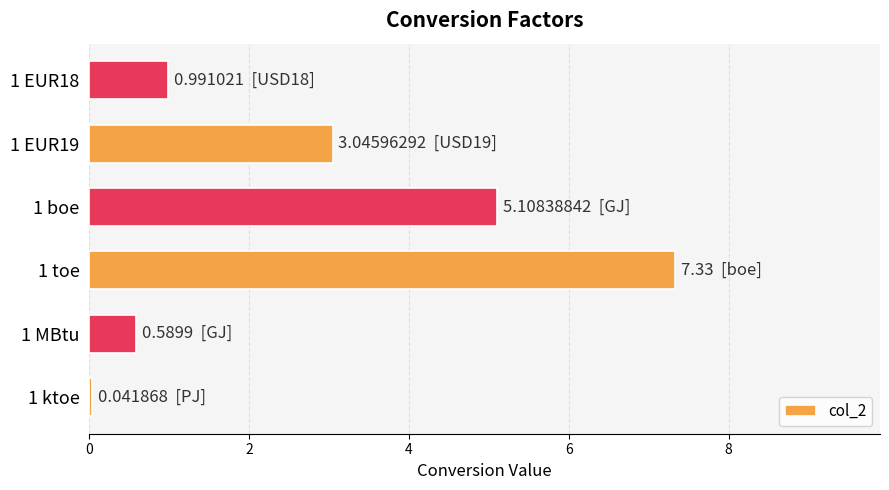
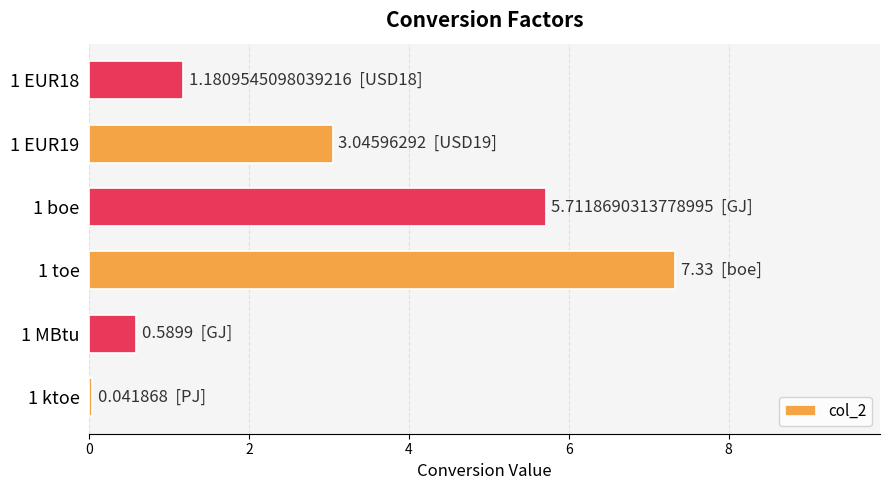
  {
-   "1 EUR18": 0.991021,
+   "1 EUR18": 1.1809545098039216,
    "1 EUR19": 3.04596292,
-   "1 boe": 5.10838842,
+   "1 boe": 5.7118690313778995,
    "1 toe": 7.33,
    "1 MBtu": 0.5899,
    "1 ktoe": 0.041868
  }
